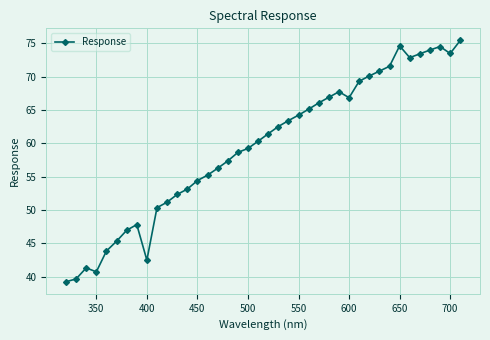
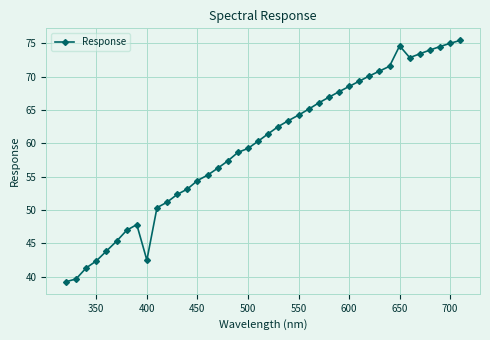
  {
-   "350": 41,
+   "350": 42,
    "400": 42,
    "450": 54,
    "500": 59,
    "550": 64,
-   "600": 67,
+   "600": 69,
    "650": 75,
-   "700": 73
+   "700": 75
  }
